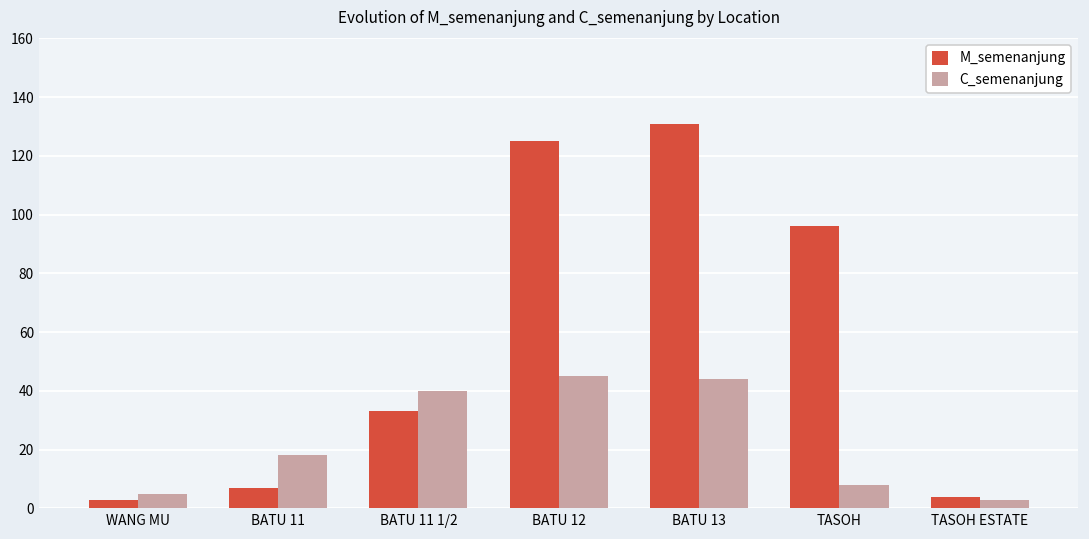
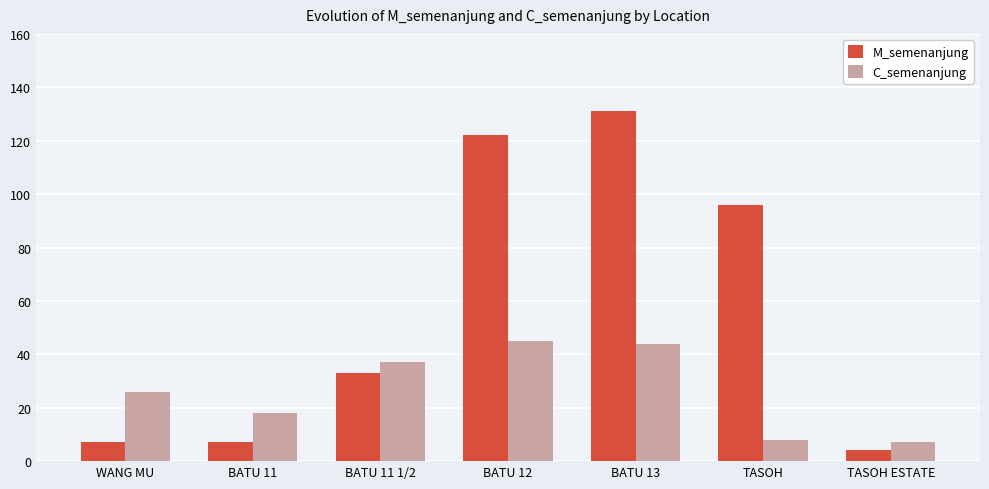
  {
    "M_semenanjung": {
-     "WANG MU": 3,
+     "WANG MU": 7,
      "BATU 11": 7,
      "BATU 11 1/2": 33,
-     "BATU 12": 125,
+     "BATU 12": 122,
      "BATU 13": 131,
      "TASOH": 96,
      "TASOH ESTATE": 4
    },
    "C_semenanjung": {
-     "WANG MU": 5,
+     "WANG MU": 26,
      "BATU 11": 18,
-     "BATU 11 1/2": 40,
+     "BATU 11 1/2": 37,
      "BATU 12": 45,
      "BATU 13": 44,
      "TASOH": 8,
-     "TASOH ESTATE": 3
+     "TASOH ESTATE": 7
    }
  }
